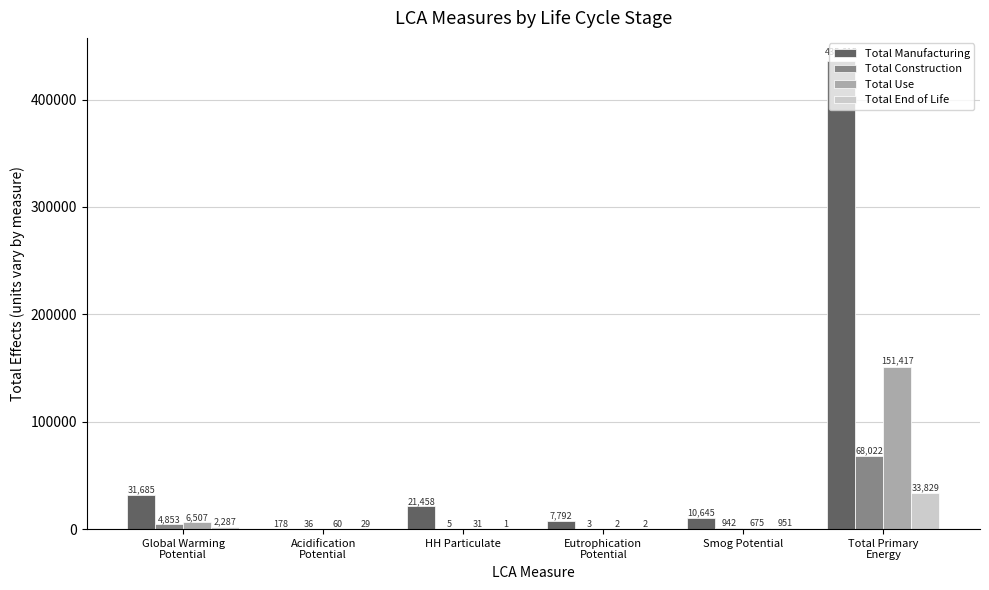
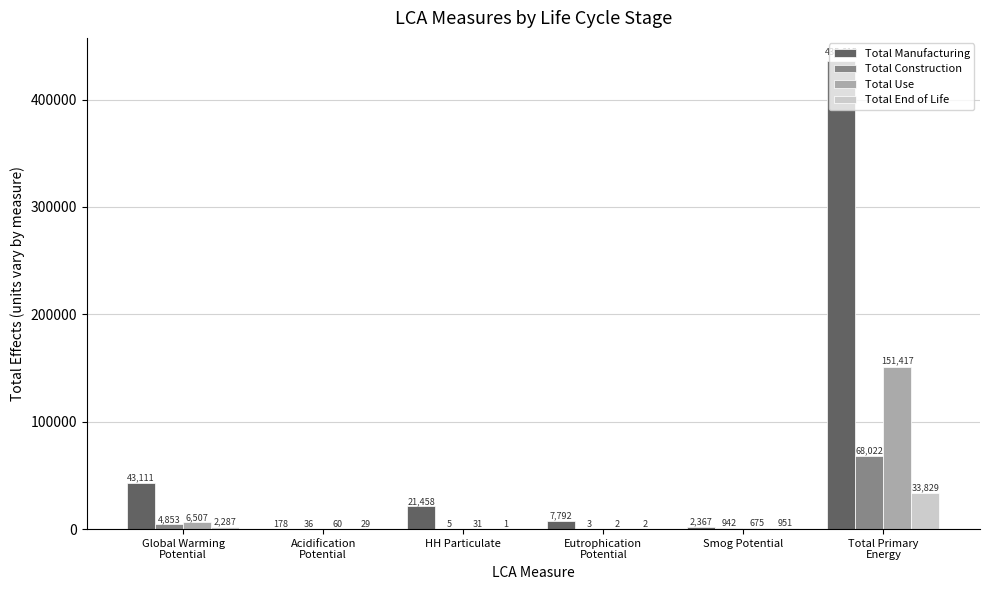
  {
    "Total Manufacturing": {
-     "Global Warming Potential": "31,685",
+     "Global Warming Potential": "43,111",
      "Acidification Potential": "178",
      "HH Particulate": "21,458",
      "Eutrophication Potential": "7,792",
-     "Smog Potential": "10,645"
+     "Smog Potential": "2,367"
    }
  }
